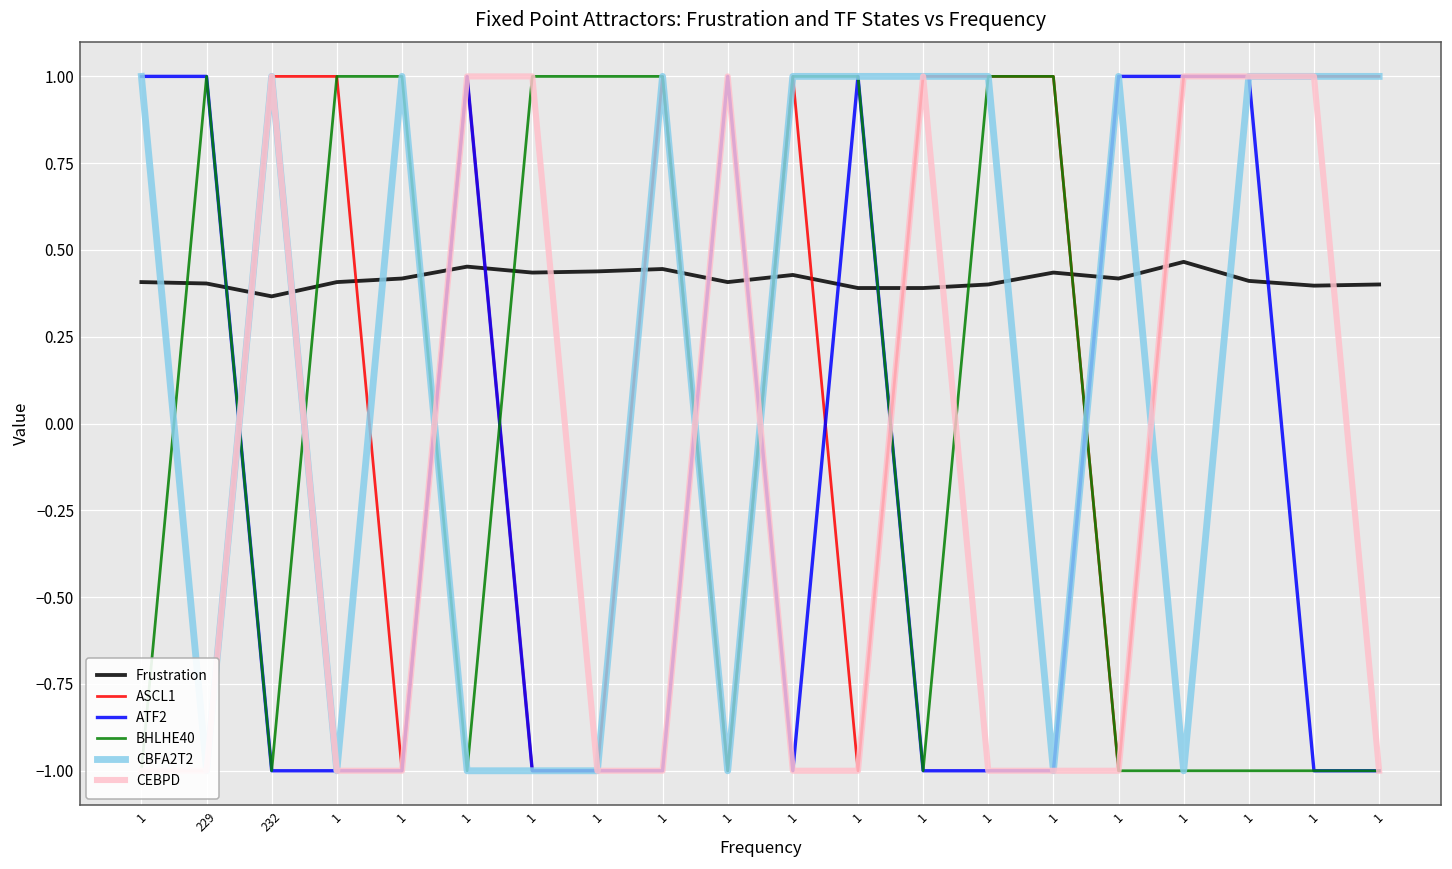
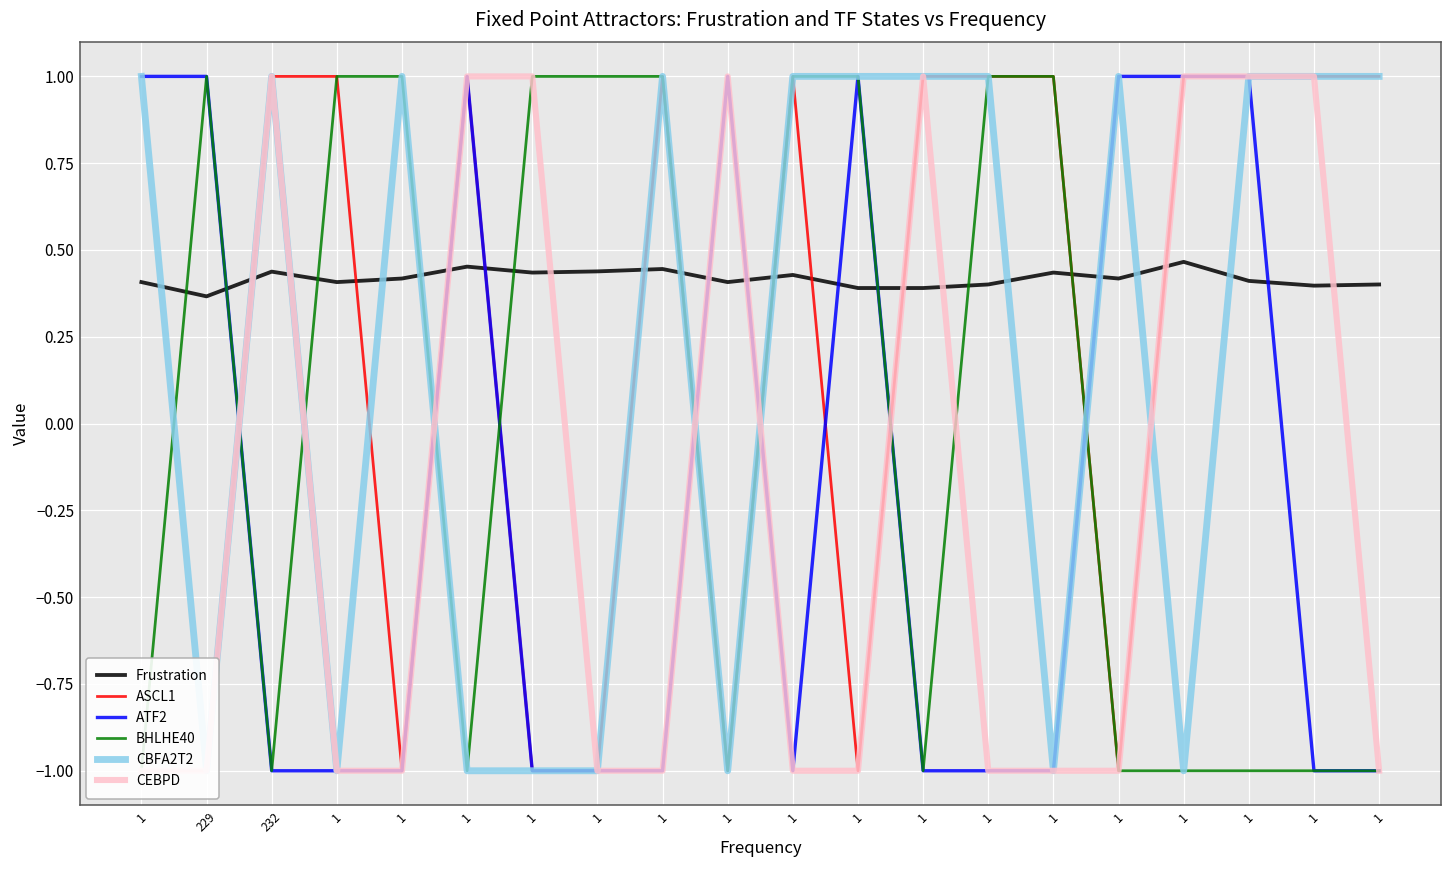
  {
    "Frustration": {
-     "229": 0.40,
-     "232": 0.37
+     "229": 0.37,
+     "232": 0.44
    }
  }
